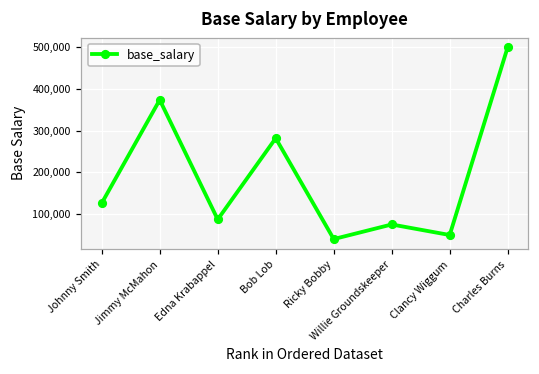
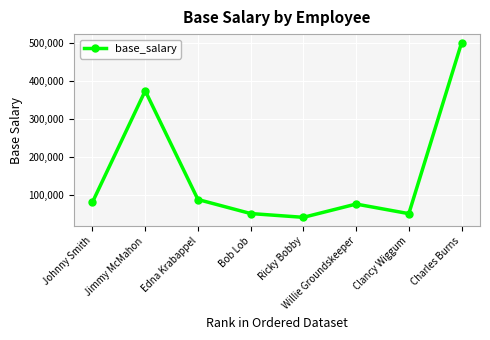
  {
-   "Johnny Smith": "130,000",
+   "Johnny Smith": "80,000",
    "Jimmy McMahon": "370,000",
    "Edna Krabappel": "90,000",
-   "Bob Lob": "280,000",
+   "Bob Lob": "50,000",
    "Ricky Bobby": "40,000",
    "Willie Groundskeeper": "80,000",
    "Clancy Wiggum": "50,000",
    "Charles Burns": "500,000"
  }
